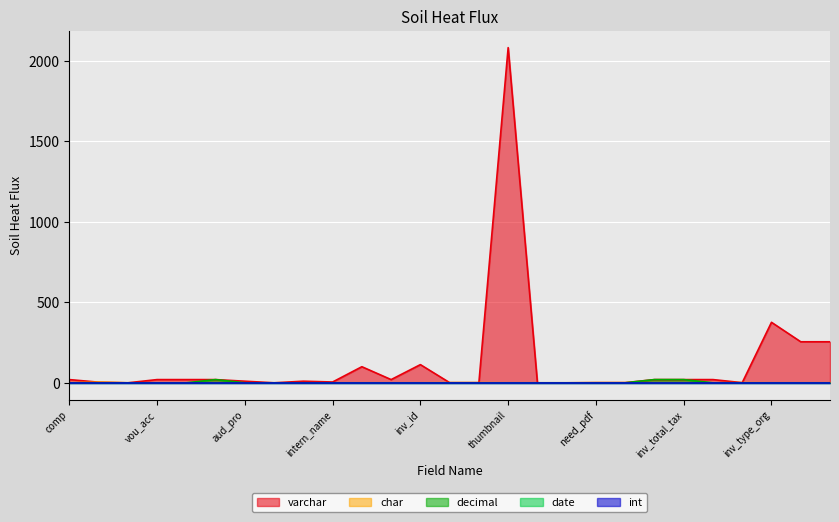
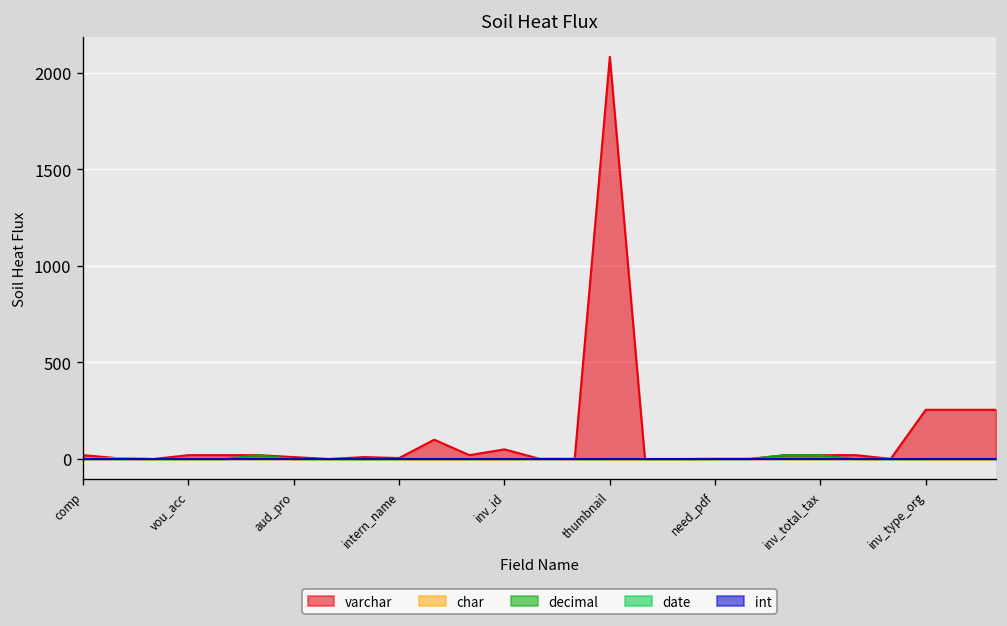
  {
    "varchar": {
      "comp": 20,
      "vou_acc": 20,
-     "inv_id": 110,
+     "inv_id": 50,
      "thumbnail": 2080,
-     "inv_type_org": 380
+     "inv_type_org": 260
    },
    "int": {
      "inv_total_tax": 0
    }
  }
